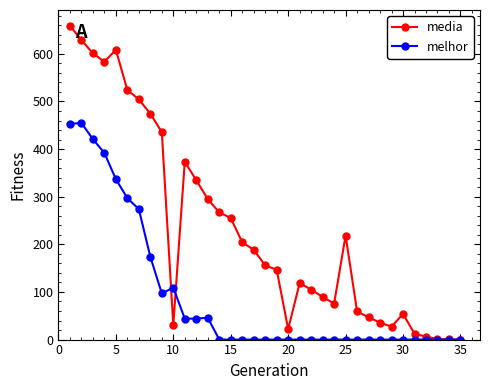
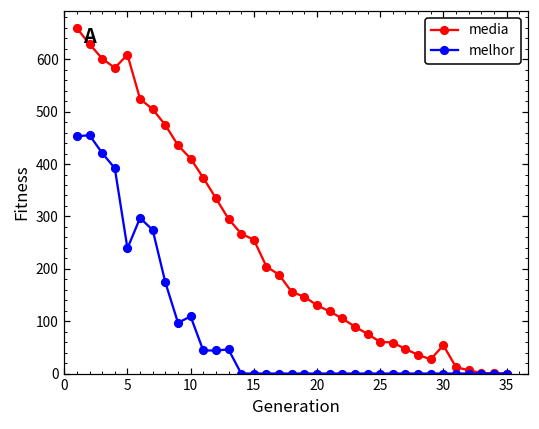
  {
    "media": {
      "5": 610,
-     "10": 30,
+     "10": 410,
      "15": 260,
-     "20": 20,
-     "25": 220,
+     "20": 130,
+     "25": 60,
      "30": 50
    },
    "melhor": {
-     "5": 340,
+     "5": 240,
      "10": 110,
      "15": 0,
      "20": 0,
      "25": 0,
      "30": 0
    }
  }
